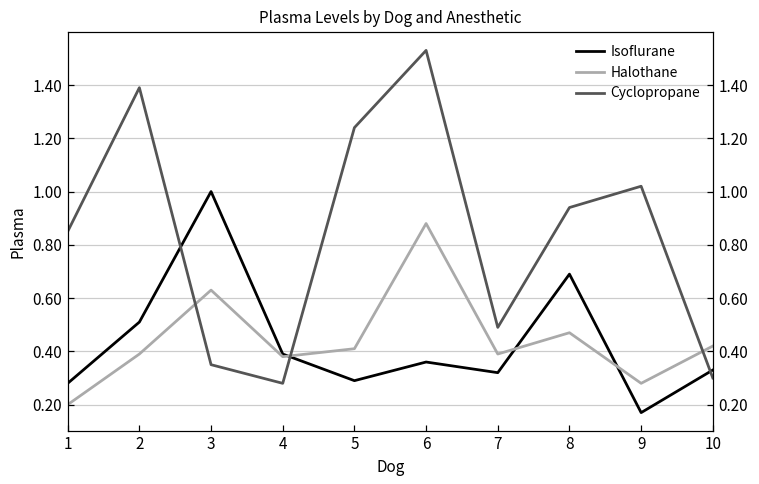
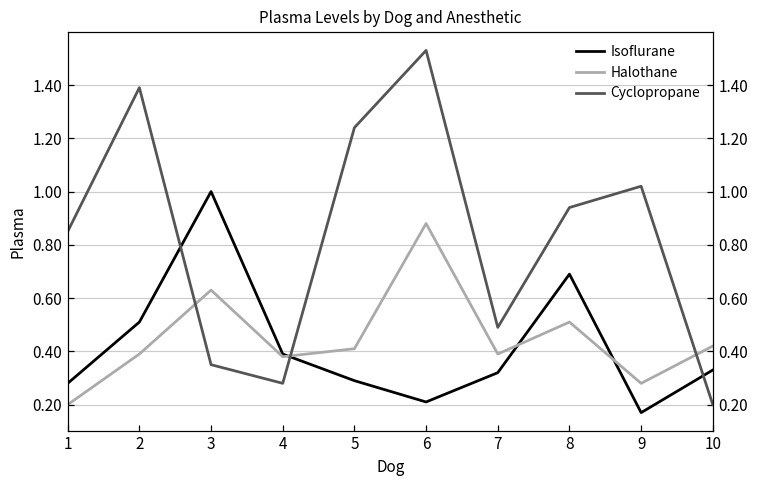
  {
    "Isoflurane": {
      "1": 0.28,
      "2": 0.51,
      "3": 1.00,
      "5": 0.29,
-     "6": 0.36,
+     "6": 0.21,
      "7": 0.32,
      "8": 0.69,
      "9": 0.17,
      "10": 0.33
    },
    "Halothane": {
      "1": 0.20,
      "2": 0.39,
      "3": 0.63,
      "5": 0.41,
      "6": 0.88,
      "7": 0.39,
-     "8": 0.47,
+     "8": 0.51,
      "9": 0.28,
      "10": 0.42
    },
    "Cyclopropane": {
      "1": 0.85,
      "2": 1.4,
      "3": 0.35,
      "4": 0.28,
      "5": 1.24,
      "6": 1.53,
      "7": 0.5,
      "8": 0.94,
      "9": 1.02,
-     "10": 0.3
+     "10": 0.2
    }
  }
